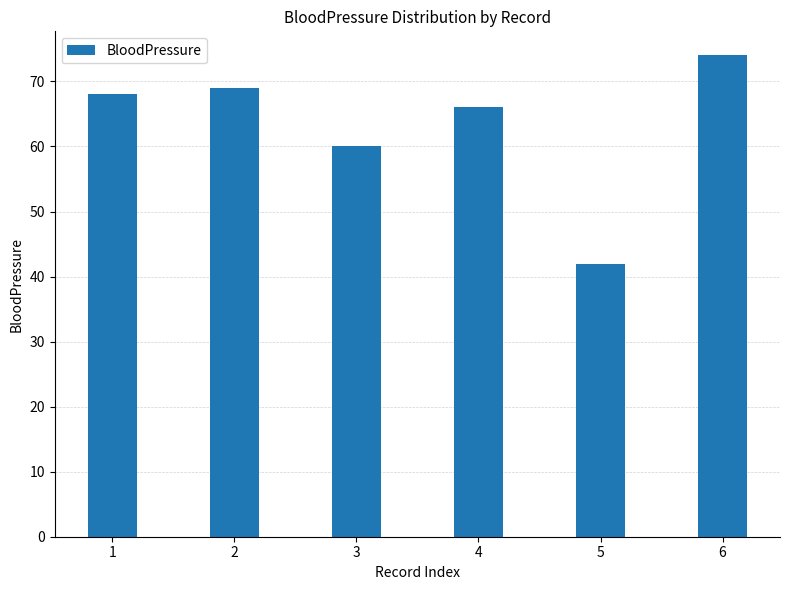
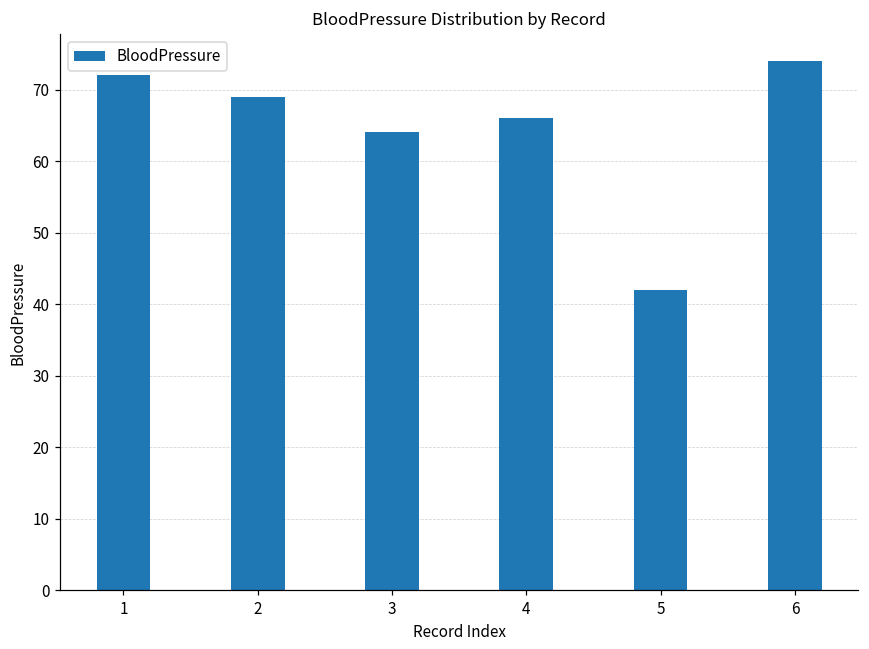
  {
-   "1": 68,
+   "1": 72,
    "2": 69,
-   "3": 60,
+   "3": 64,
    "4": 66,
    "5": 42,
    "6": 74
  }
